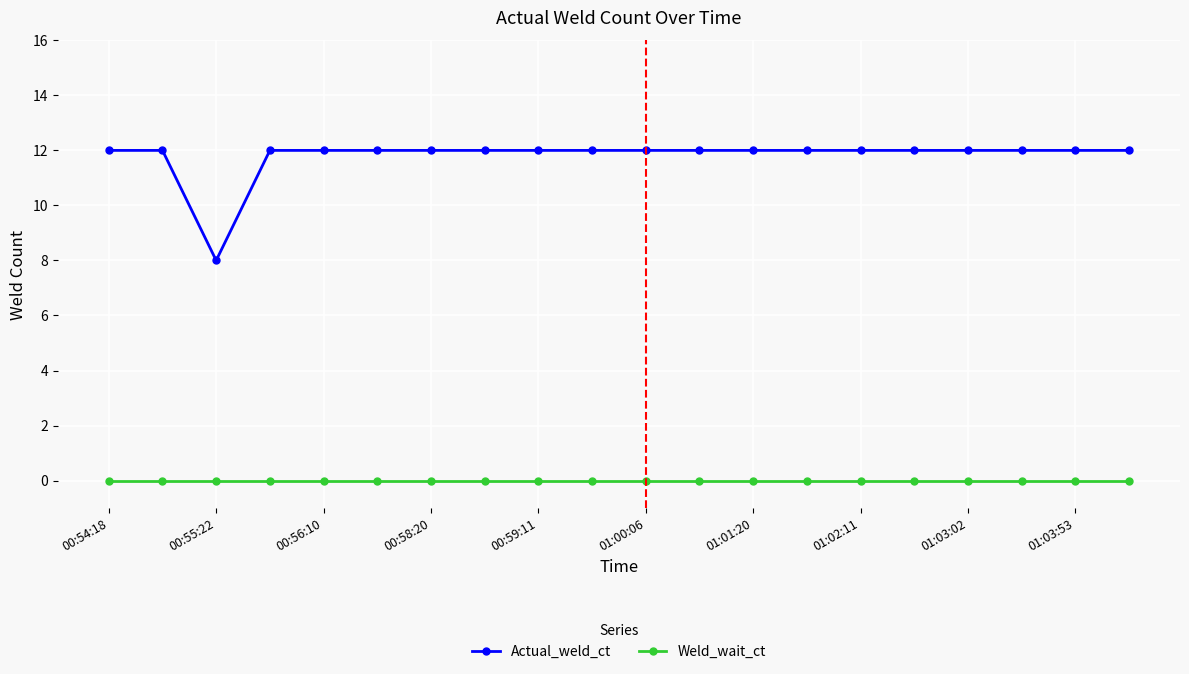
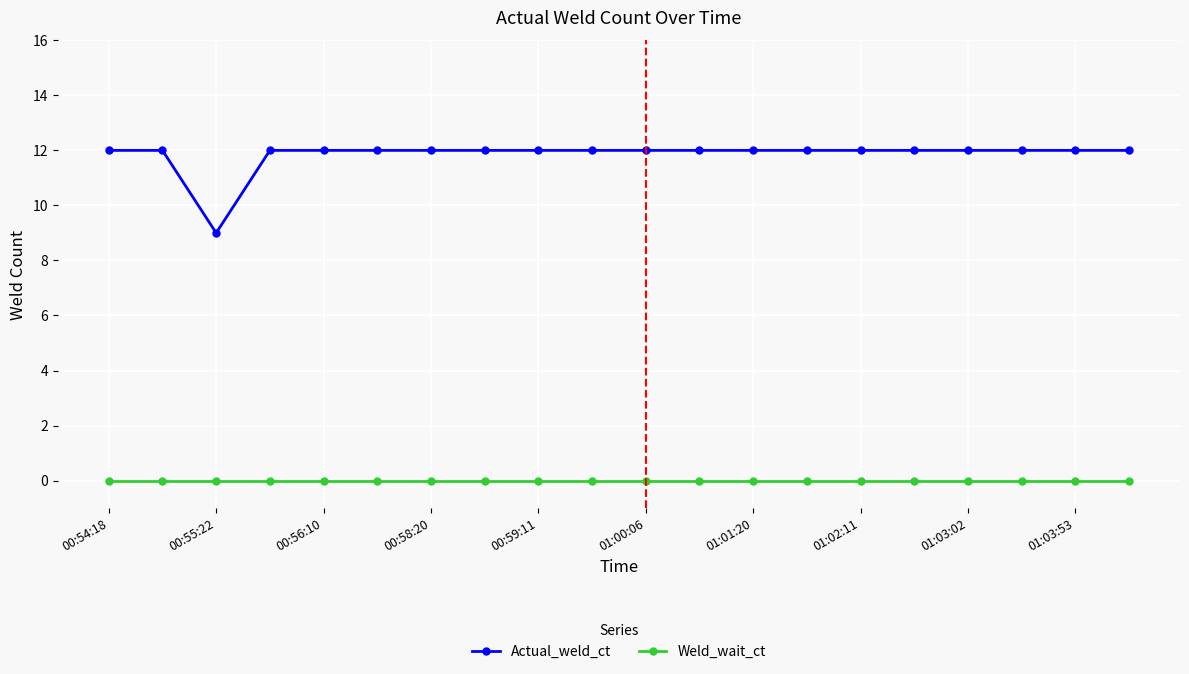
  {
    "Actual_weld_ct": {
      "00:54:18": 12,
-     "00:55:22": 8,
+     "00:55:22": 9,
      "00:56:10": 12,
      "00:58:20": 12,
      "00:59:11": 12,
      "01:00:06": 12,
      "01:01:20": 12,
      "01:02:11": 12,
      "01:03:02": 12,
      "01:03:53": 12
    },
    "Weld_wait_ct": {
      "00:54:18": 0,
      "00:55:22": 0,
      "00:56:10": 0,
      "00:58:20": 0,
      "00:59:11": 0,
      "01:00:06": 0,
      "01:01:20": 0,
      "01:02:11": 0,
      "01:03:02": 0,
      "01:03:53": 0
    }
  }
